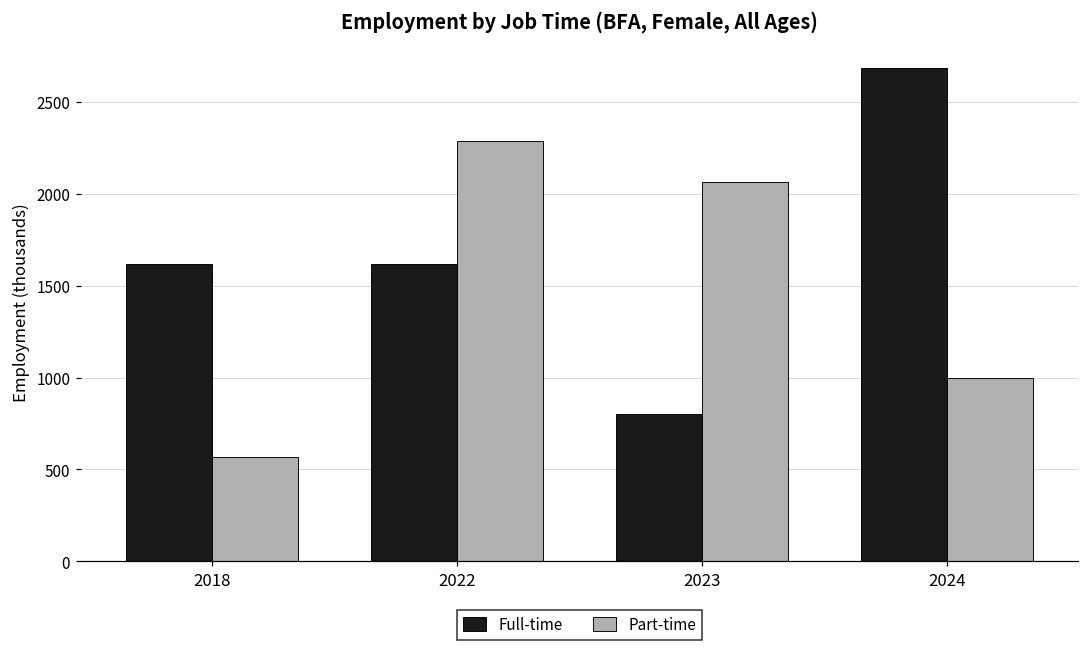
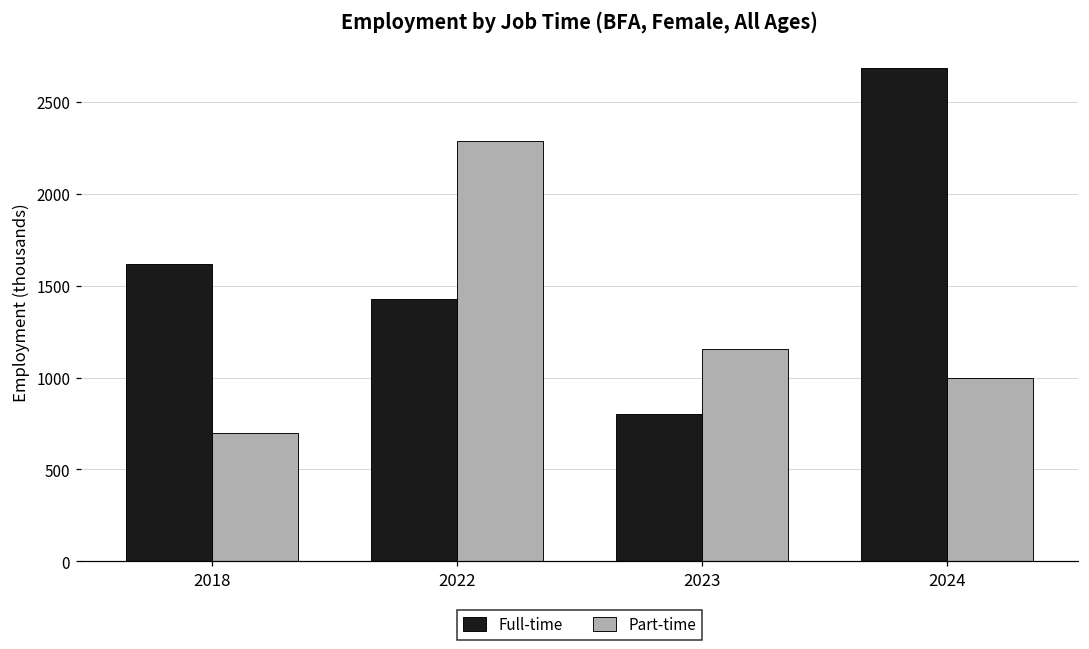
  {
    "Full-time": {
      "2018": 1620,
-     "2022": 1620,
+     "2022": 1430,
      "2023": 800,
      "2024": 2690
    },
    "Part-time": {
-     "2018": 570,
+     "2018": 700,
      "2022": 2290,
-     "2023": 2070,
+     "2023": 1150,
      "2024": 1000
    }
  }
